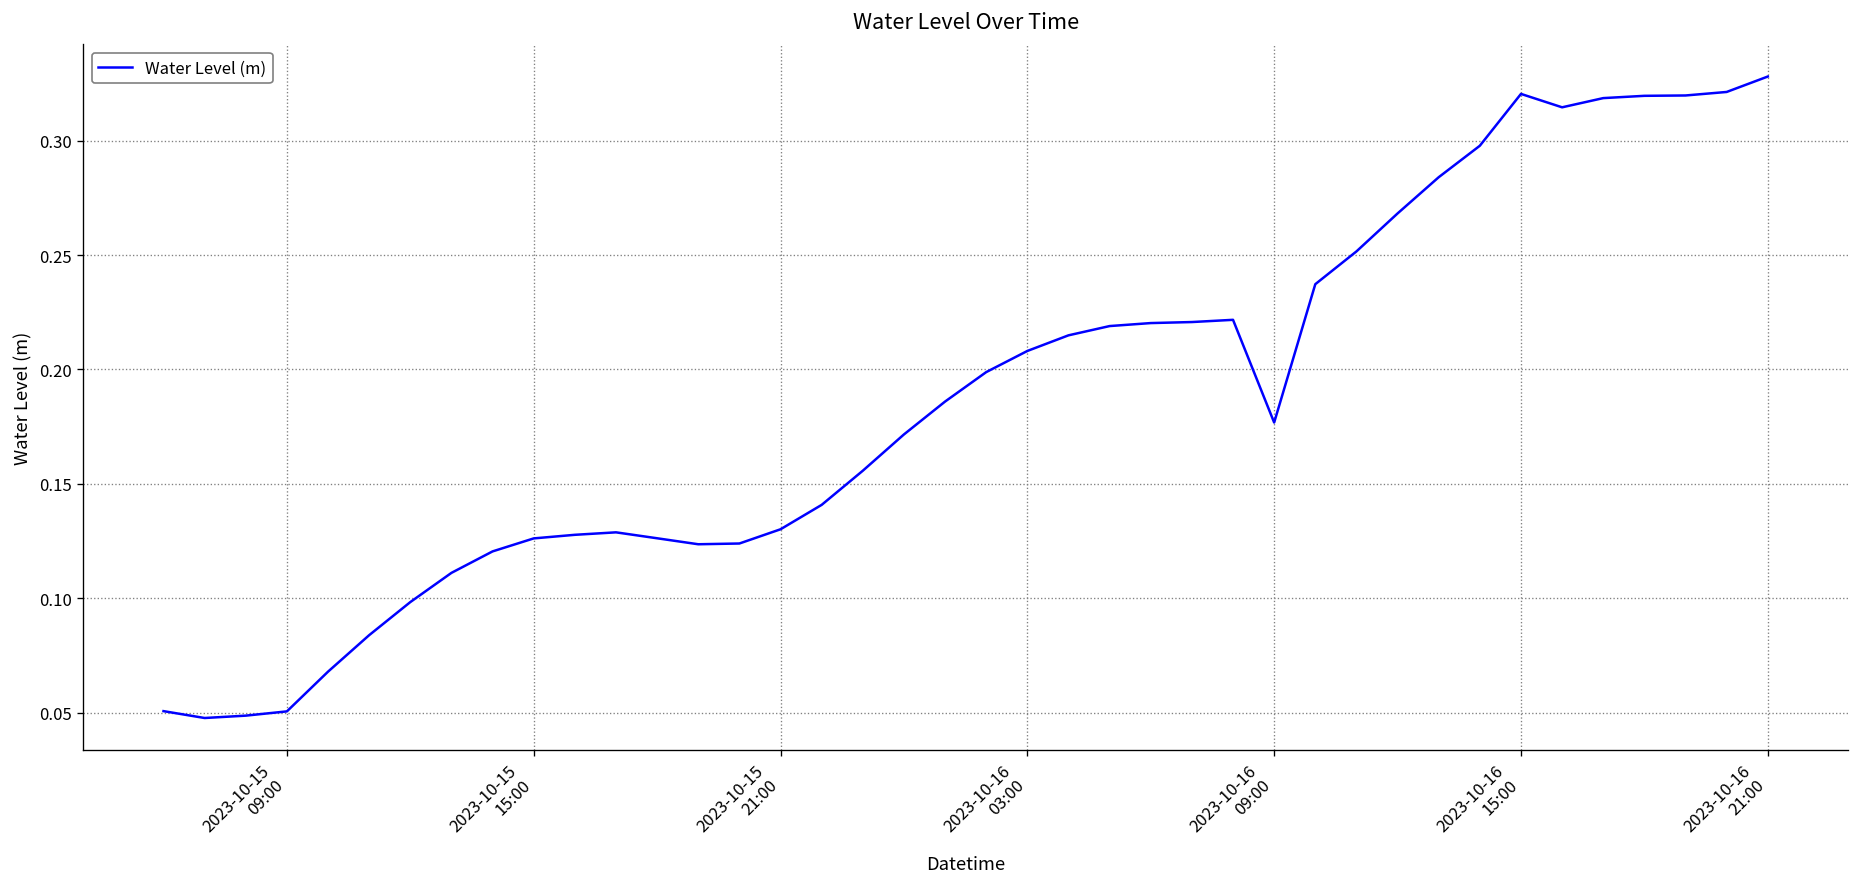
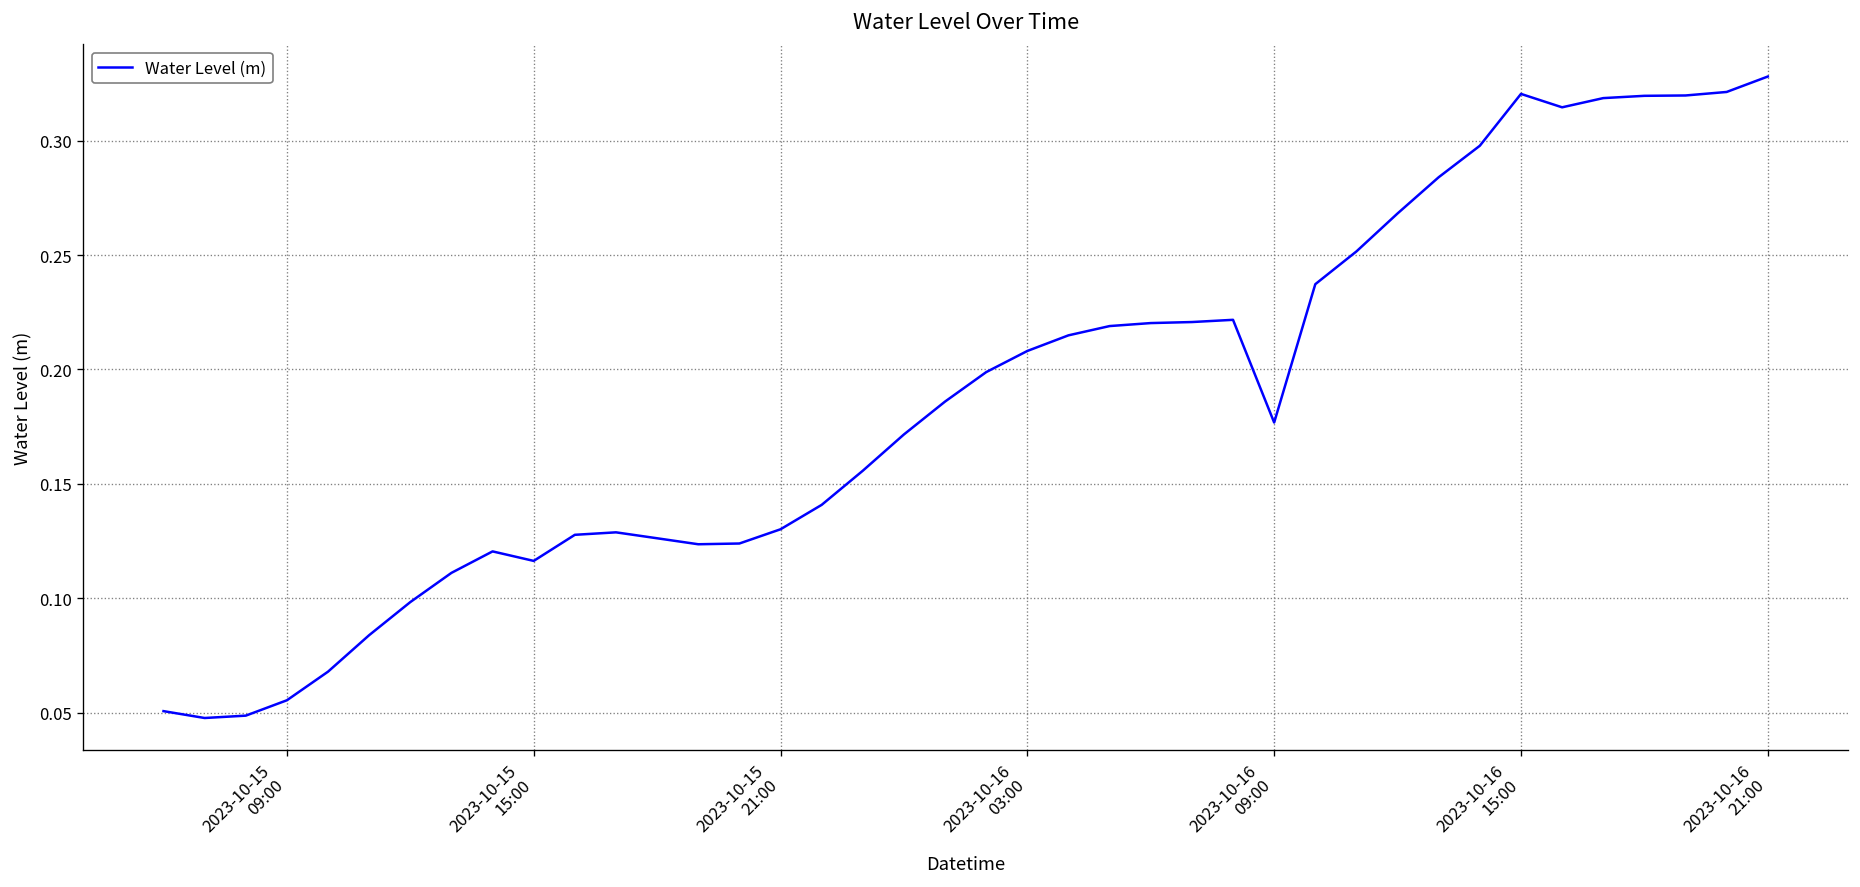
  {
-   "2023-10-15 09:00": 0.051,
-   "2023-10-15 15:00": 0.126,
+   "2023-10-15 09:00": 0.055,
+   "2023-10-15 15:00": 0.116,
    "2023-10-15 21:00": 0.130,
    "2023-10-16 03:00": 0.208,
    "2023-10-16 09:00": 0.177,
    "2023-10-16 15:00": 0.320,
    "2023-10-16 21:00": 0.328
  }
